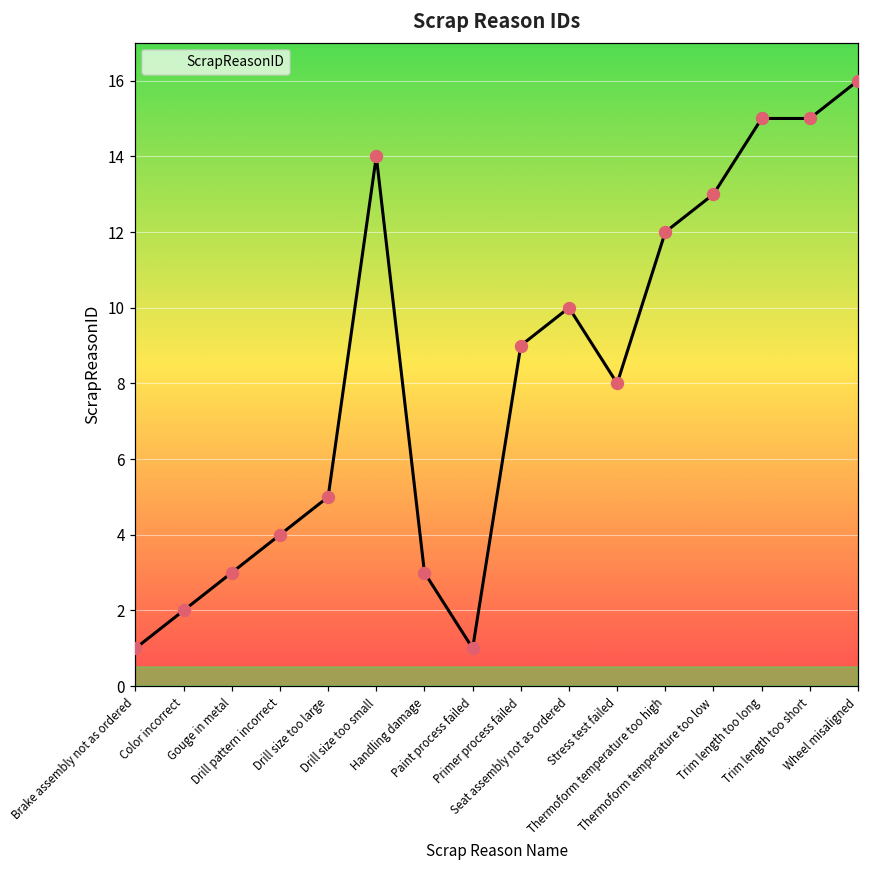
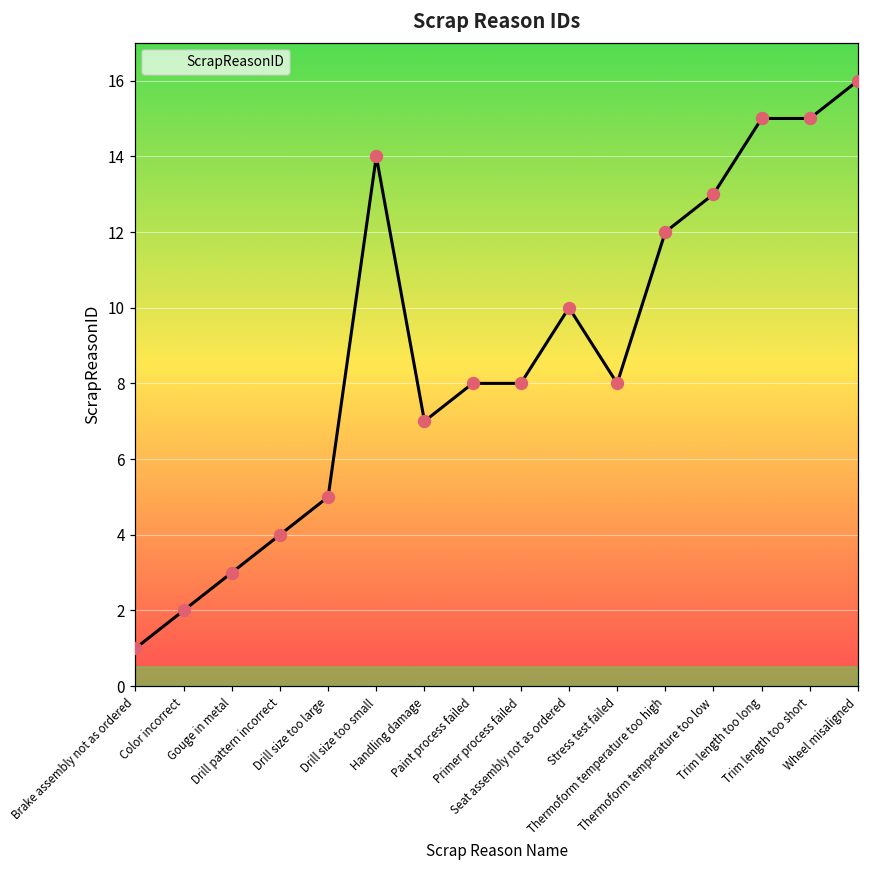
  {
    "Brake assembly not as ordered": 1,
    "Color incorrect": 2,
    "Gouge in metal": 3,
    "Drill pattern incorrect": 4,
    "Drill size too large": 5,
    "Drill size too small": 14,
-   "Handling damage": 3,
-   "Paint process failed": 1,
-   "Primer process failed": 9,
+   "Handling damage": 7,
+   "Paint process failed": 8,
+   "Primer process failed": 8,
    "Seat assembly not as ordered": 10,
    "Stress test failed": 8,
    "Thermoform temperature too high": 12,
    "Thermoform temperature too low": 13,
    "Trim length too long": 15,
    "Trim length too short": 15,
    "Wheel misaligned": 16
  }
